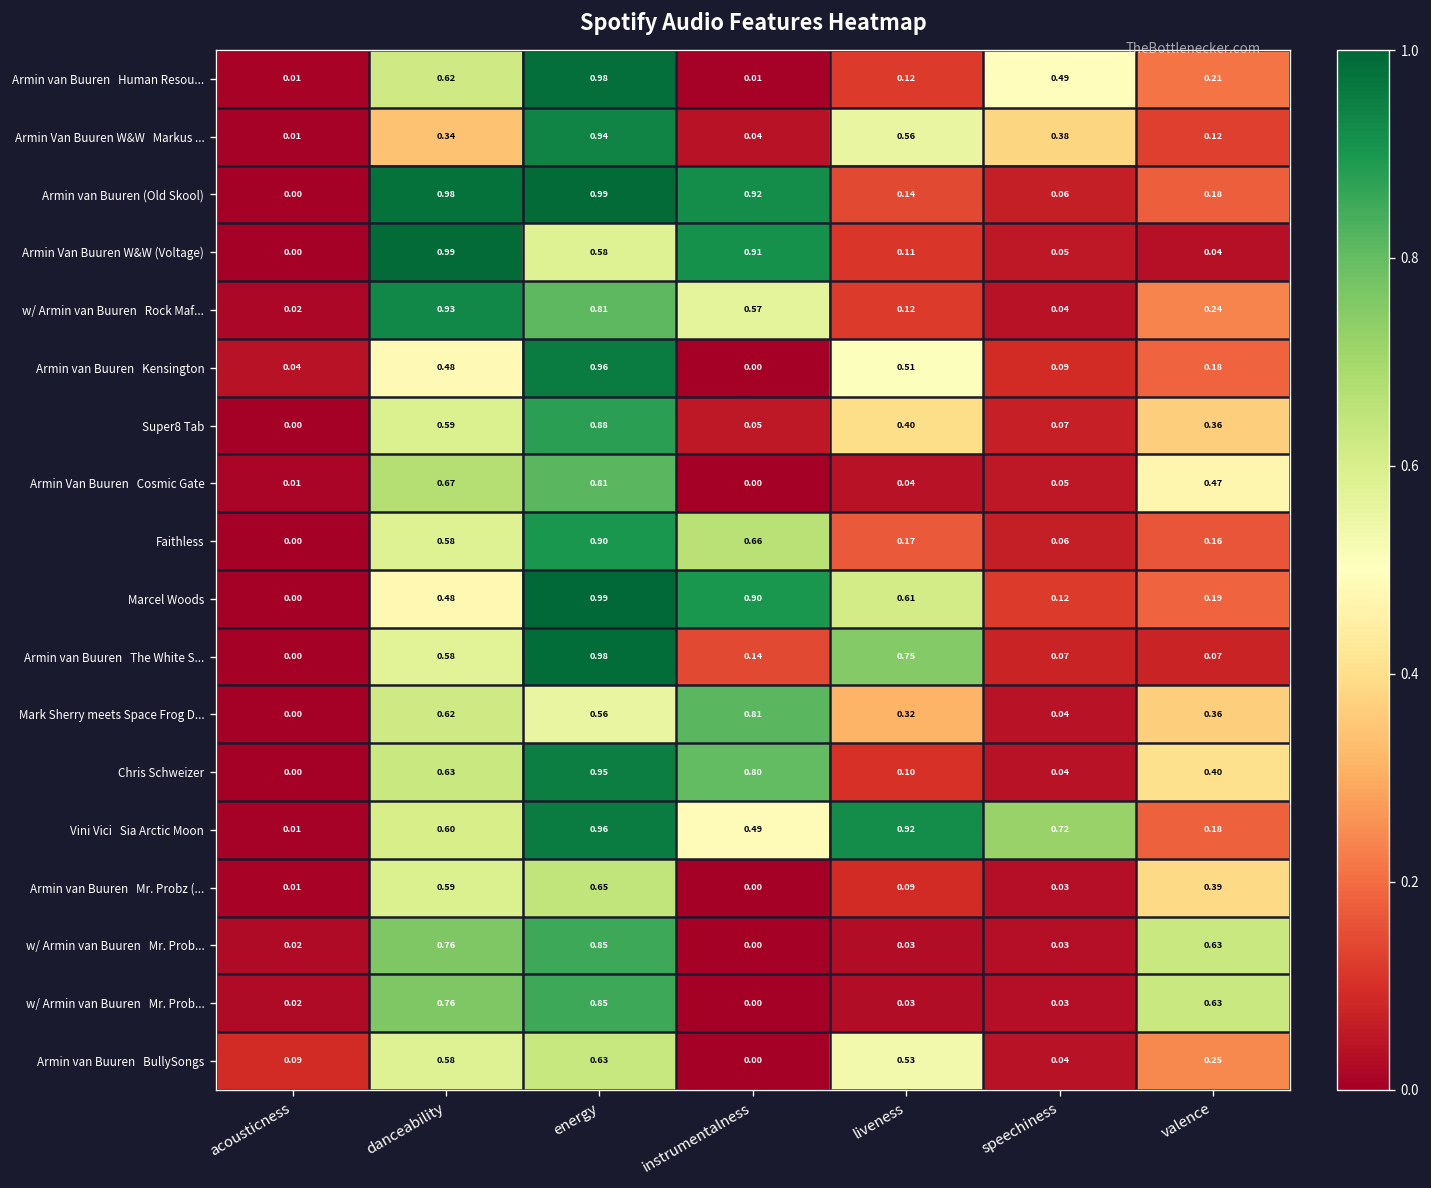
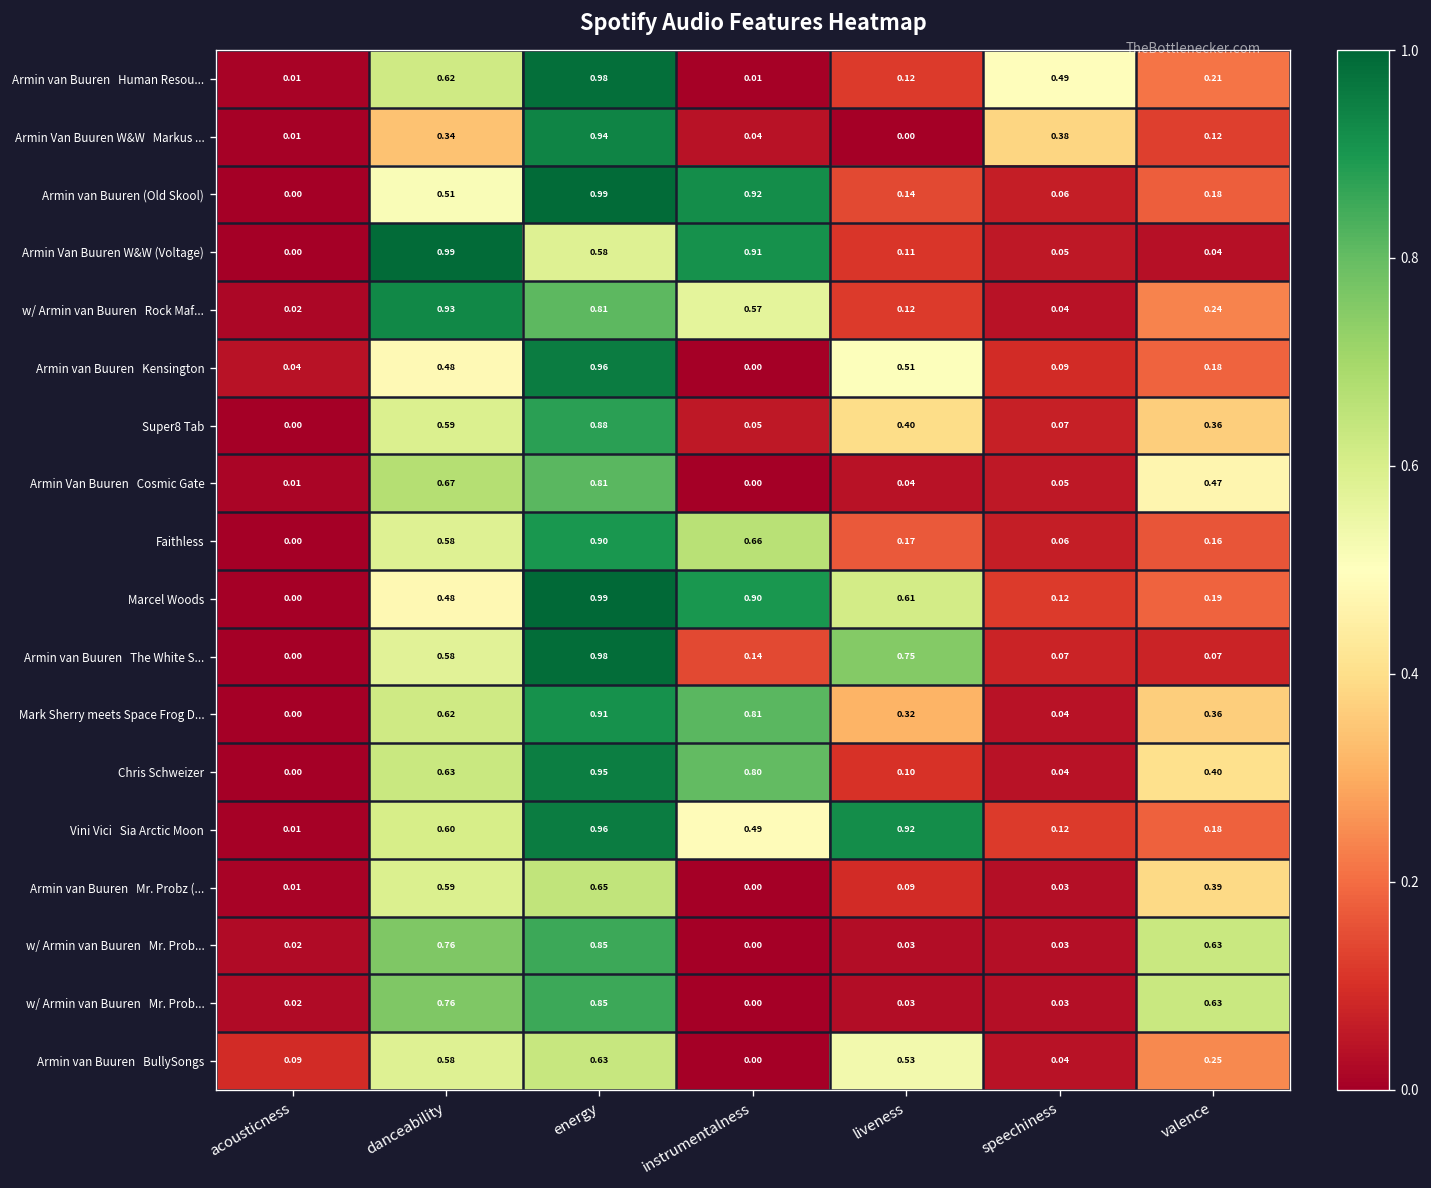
  {
    "Armin van Buuren Human Resou...": {
      "acousticness": 0.01,
      "danceability": 0.62,
      "energy": 0.98,
      "instrumentalness": 0.01,
      "liveness": 0.12,
      "speechiness": 0.49,
      "valence": 0.21
    },
    "Armin Van Buuren W&W Markus ...": {
      "acousticness": 0.01,
      "danceability": 0.34,
      "energy": 0.94,
      "instrumentalness": 0.04,
-     "liveness": 0.56,
+     "liveness": 0.00,
      "speechiness": 0.38,
      "valence": 0.12
    },
    "Armin van Buuren (Old Skool)": {
      "acousticness": 0.00,
-     "danceability": 0.98,
+     "danceability": 0.51,
      "energy": 0.99,
      "instrumentalness": 0.92,
      "liveness": 0.14,
      "speechiness": 0.06,
      "valence": 0.18
    },
    "Armin Van Buuren W&W (Voltage)": {
      "acousticness": 0.00,
      "danceability": 0.99,
      "energy": 0.58,
      "instrumentalness": 0.91,
      "liveness": 0.11,
      "speechiness": 0.05,
      "valence": 0.04
    },
    "w/ Armin van Buuren Rock Maf...": {
      "acousticness": 0.02,
      "danceability": 0.93,
      "energy": 0.81,
      "instrumentalness": 0.57,
      "liveness": 0.12,
      "speechiness": 0.04,
      "valence": 0.24
    },
    "Armin van Buuren Kensington": {
      "acousticness": 0.04,
      "danceability": 0.48,
      "energy": 0.96,
      "instrumentalness": 0.00,
      "liveness": 0.51,
      "speechiness": 0.09,
      "valence": 0.18
    },
    "Super8 Tab": {
      "acousticness": 0.00,
      "danceability": 0.59,
      "energy": 0.88,
      "instrumentalness": 0.05,
      "liveness": 0.40,
      "speechiness": 0.07,
      "valence": 0.36
    },
    "Armin Van Buuren Cosmic Gate": {
      "acousticness": 0.01,
      "danceability": 0.67,
      "energy": 0.81,
      "instrumentalness": 0.00,
      "liveness": 0.04,
      "speechiness": 0.05,
      "valence": 0.47
    },
    "Faithless": {
      "acousticness": 0.00,
      "danceability": 0.58,
      "energy": 0.90,
      "instrumentalness": 0.66,
      "liveness": 0.17,
      "speechiness": 0.06,
      "valence": 0.16
    },
    "Marcel Woods": {
      "acousticness": 0.00,
      "danceability": 0.48,
      "energy": 0.99,
      "instrumentalness": 0.90,
      "liveness": 0.61,
      "speechiness": 0.12,
      "valence": 0.19
    },
    "Armin van Buuren The White S...": {
      "acousticness": 0.00,
      "danceability": 0.58,
      "energy": 0.98,
      "instrumentalness": 0.14,
      "liveness": 0.75,
      "speechiness": 0.07,
      "valence": 0.07
    },
    "Mark Sherry meets Space Frog D...": {
      "acousticness": 0.00,
      "danceability": 0.62,
-     "energy": 0.56,
+     "energy": 0.91,
      "instrumentalness": 0.81,
      "liveness": 0.32,
      "speechiness": 0.04,
      "valence": 0.36
    },
    "Chris Schweizer": {
      "acousticness": 0.00,
      "danceability": 0.63,
      "energy": 0.95,
      "instrumentalness": 0.80,
      "liveness": 0.10,
      "speechiness": 0.04,
      "valence": 0.40
    },
    "Vini Vici Sia Arctic Moon": {
      "acousticness": 0.01,
      "danceability": 0.60,
      "energy": 0.96,
      "instrumentalness": 0.49,
      "liveness": 0.92,
-     "speechiness": 0.72,
+     "speechiness": 0.12,
      "valence": 0.18
    },
    "Armin van Buuren Mr. Probz (...": {
      "acousticness": 0.01,
      "danceability": 0.59,
      "energy": 0.65,
      "instrumentalness": 0.00,
      "liveness": 0.09,
      "speechiness": 0.03,
      "valence": 0.39
    },
    "Armin van Buuren BullySongs": {
      "acousticness": 0.09,
      "danceability": 0.58,
      "energy": 0.63,
      "instrumentalness": 0.00,
      "liveness": 0.53,
      "speechiness": 0.04,
      "valence": 0.25
    }
  }
